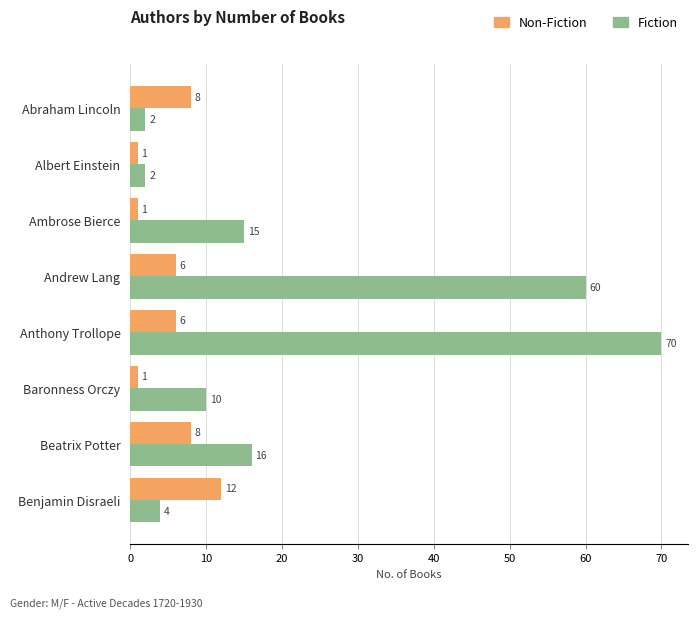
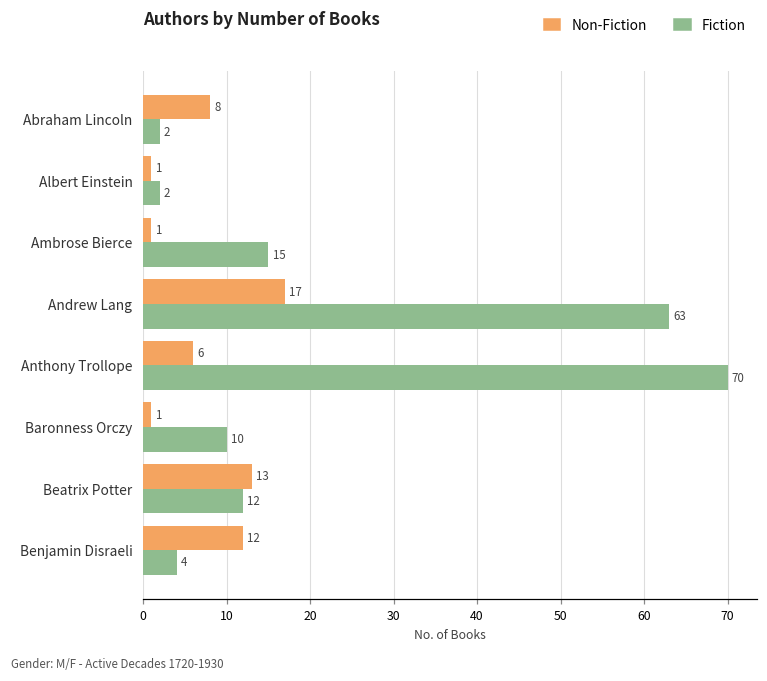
  {
    "Non-Fiction": {
      "Abraham Lincoln": 8,
      "Albert Einstein": 1,
      "Ambrose Bierce": 1,
-     "Andrew Lang": 6,
+     "Andrew Lang": 17,
      "Anthony Trollope": 6,
      "Baronness Orczy": 1,
-     "Beatrix Potter": 8,
+     "Beatrix Potter": 13,
      "Benjamin Disraeli": 12
    },
    "Fiction": {
      "Abraham Lincoln": 2,
      "Albert Einstein": 2,
      "Ambrose Bierce": 15,
-     "Andrew Lang": 60,
+     "Andrew Lang": 63,
      "Anthony Trollope": 70,
      "Baronness Orczy": 10,
-     "Beatrix Potter": 16,
+     "Beatrix Potter": 12,
      "Benjamin Disraeli": 4
    }
  }
